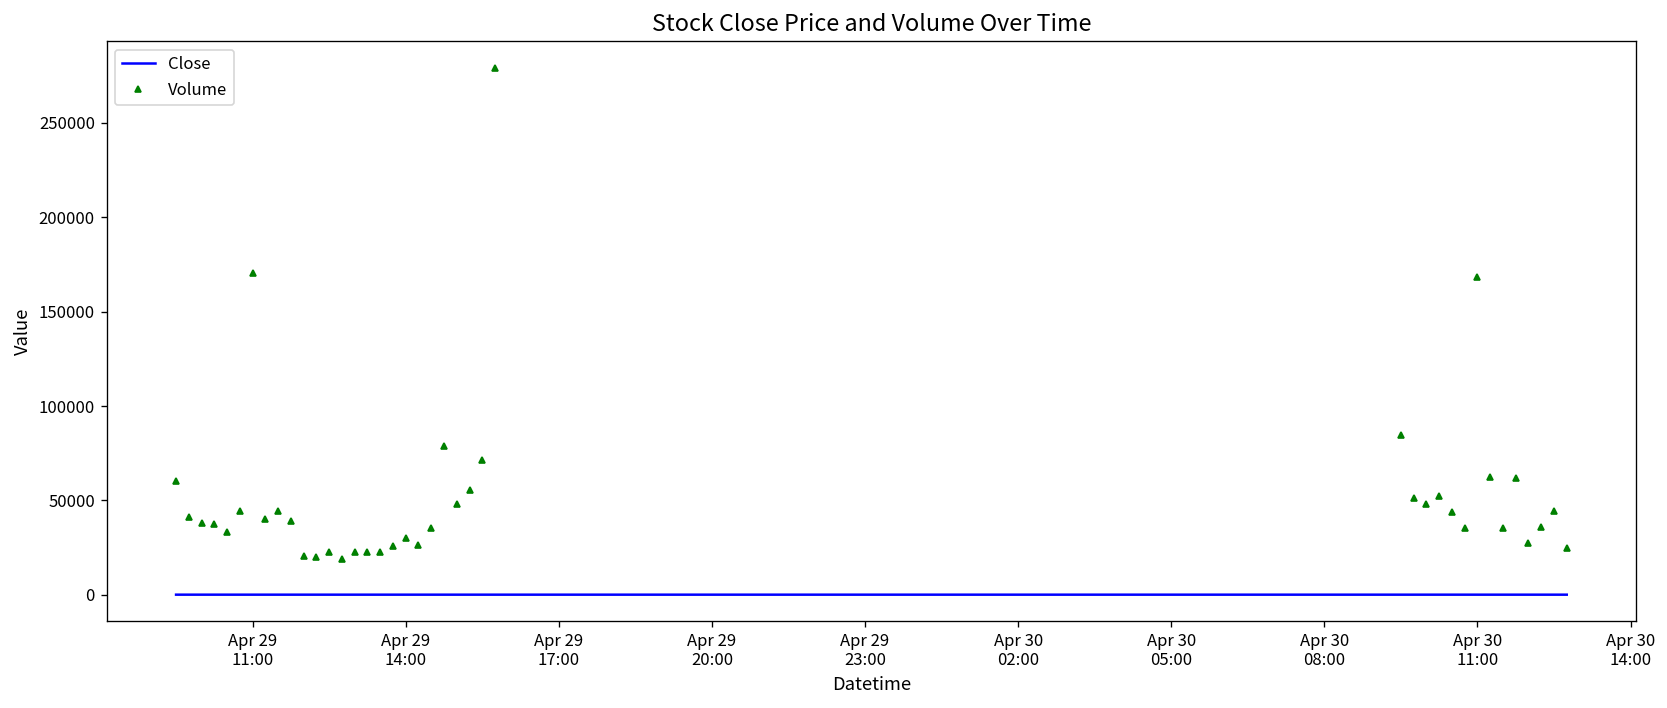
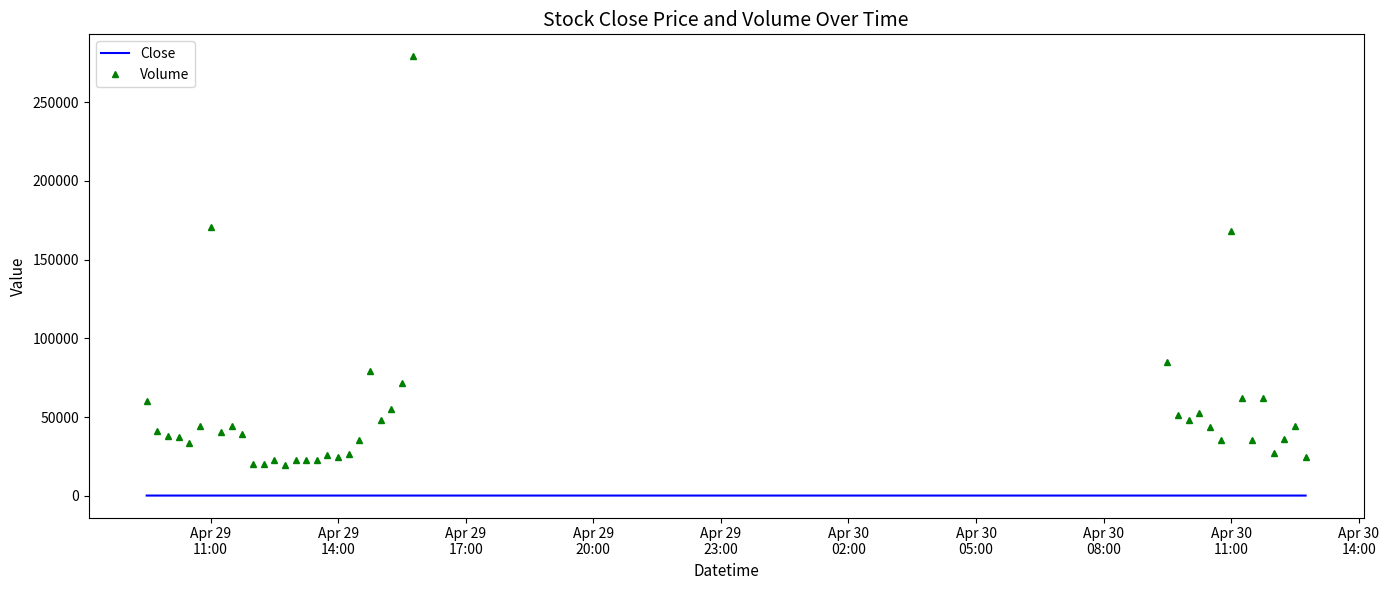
  {
    "Close": {
      "Apr 29 11:00": 0,
      "Apr 29 14:00": 0,
      "Apr 30 11:00": 0
    },
    "Volume": {
      "Apr 29 11:00": 170000,
-     "Apr 29 14:00": 30000,
+     "Apr 29 14:00": 25000,
      "Apr 30 11:00": 168000
    }
  }
